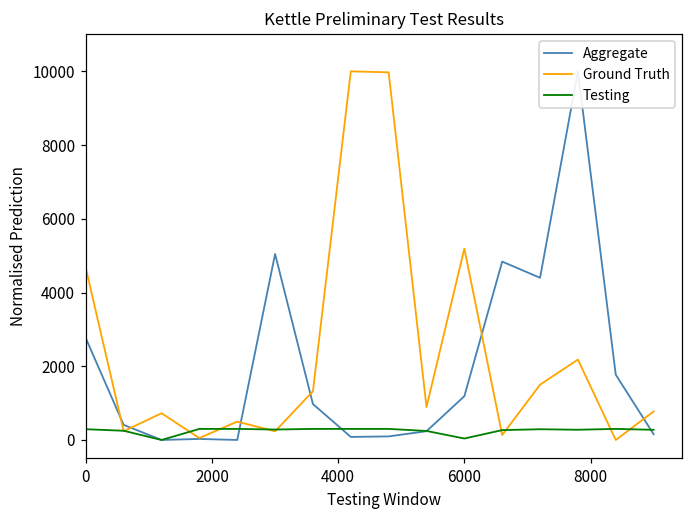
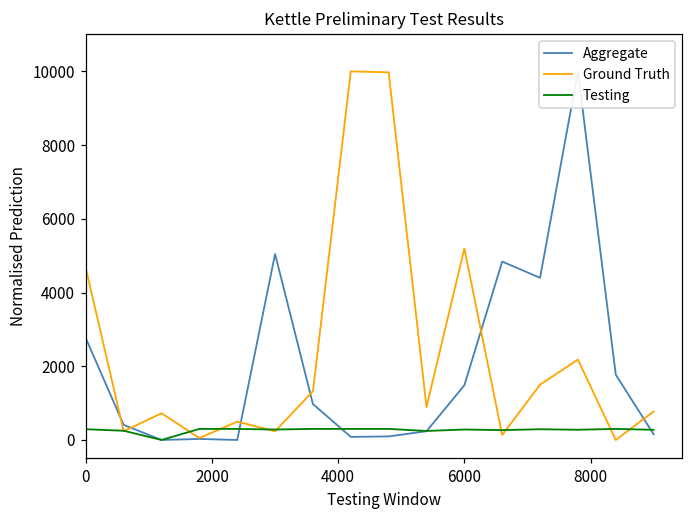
  {
    "Aggregate": {
      "0": 2800,
-     "6000": 1200
+     "6000": 1500
    },
    "Ground Truth": {
      "0": 4700,
      "6000": 5200
    },
    "Testing": {
      "0": 300,
-     "6000": 0
+     "6000": 300
    }
  }
